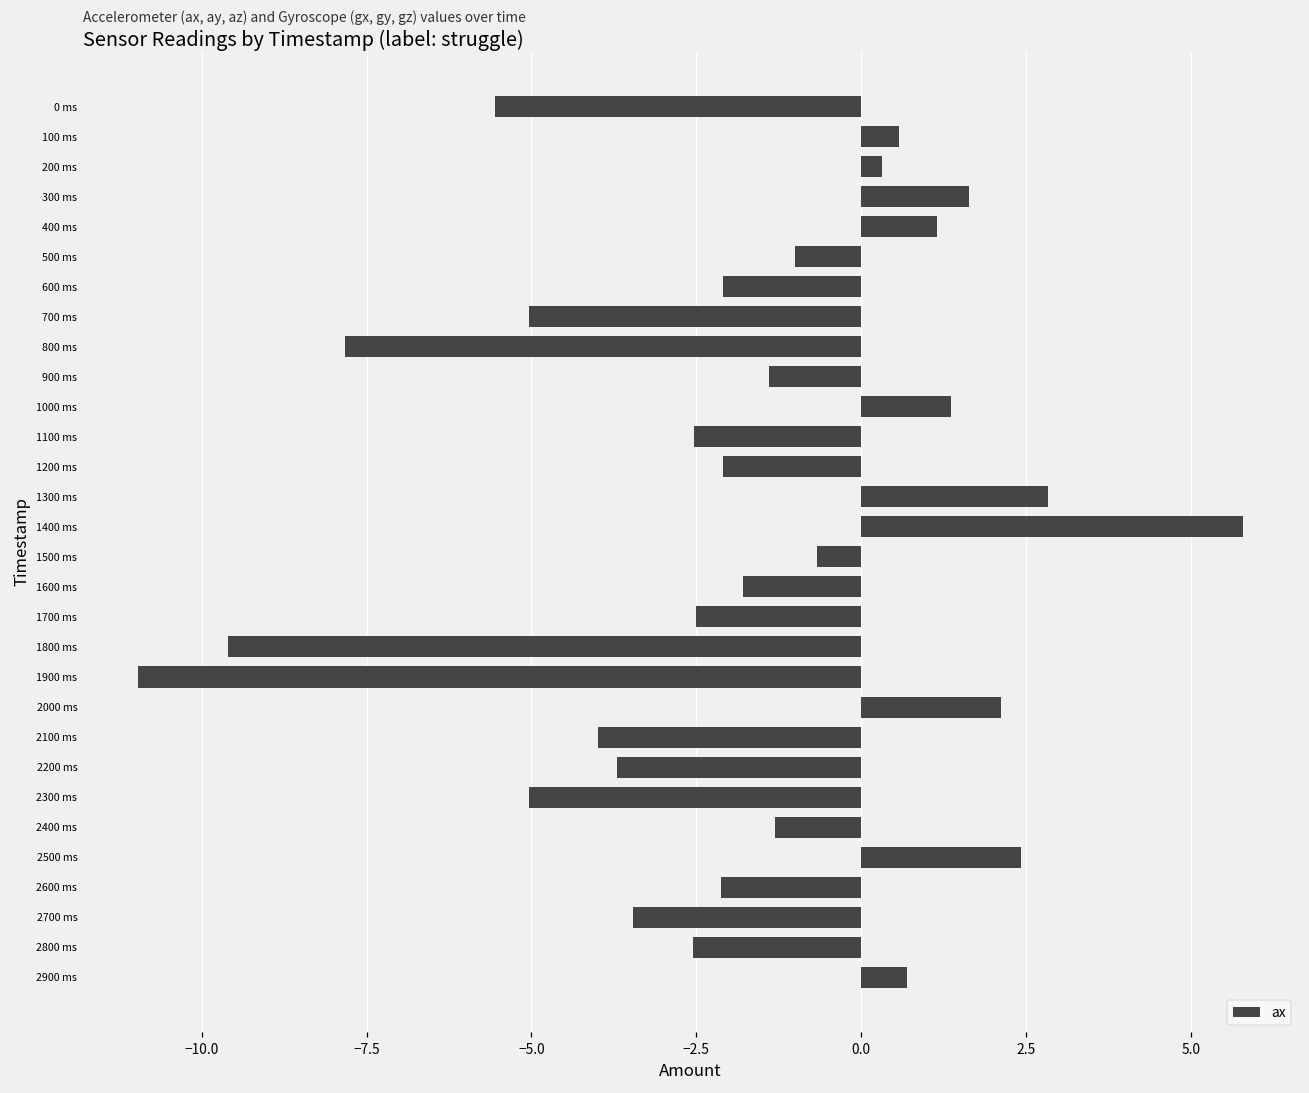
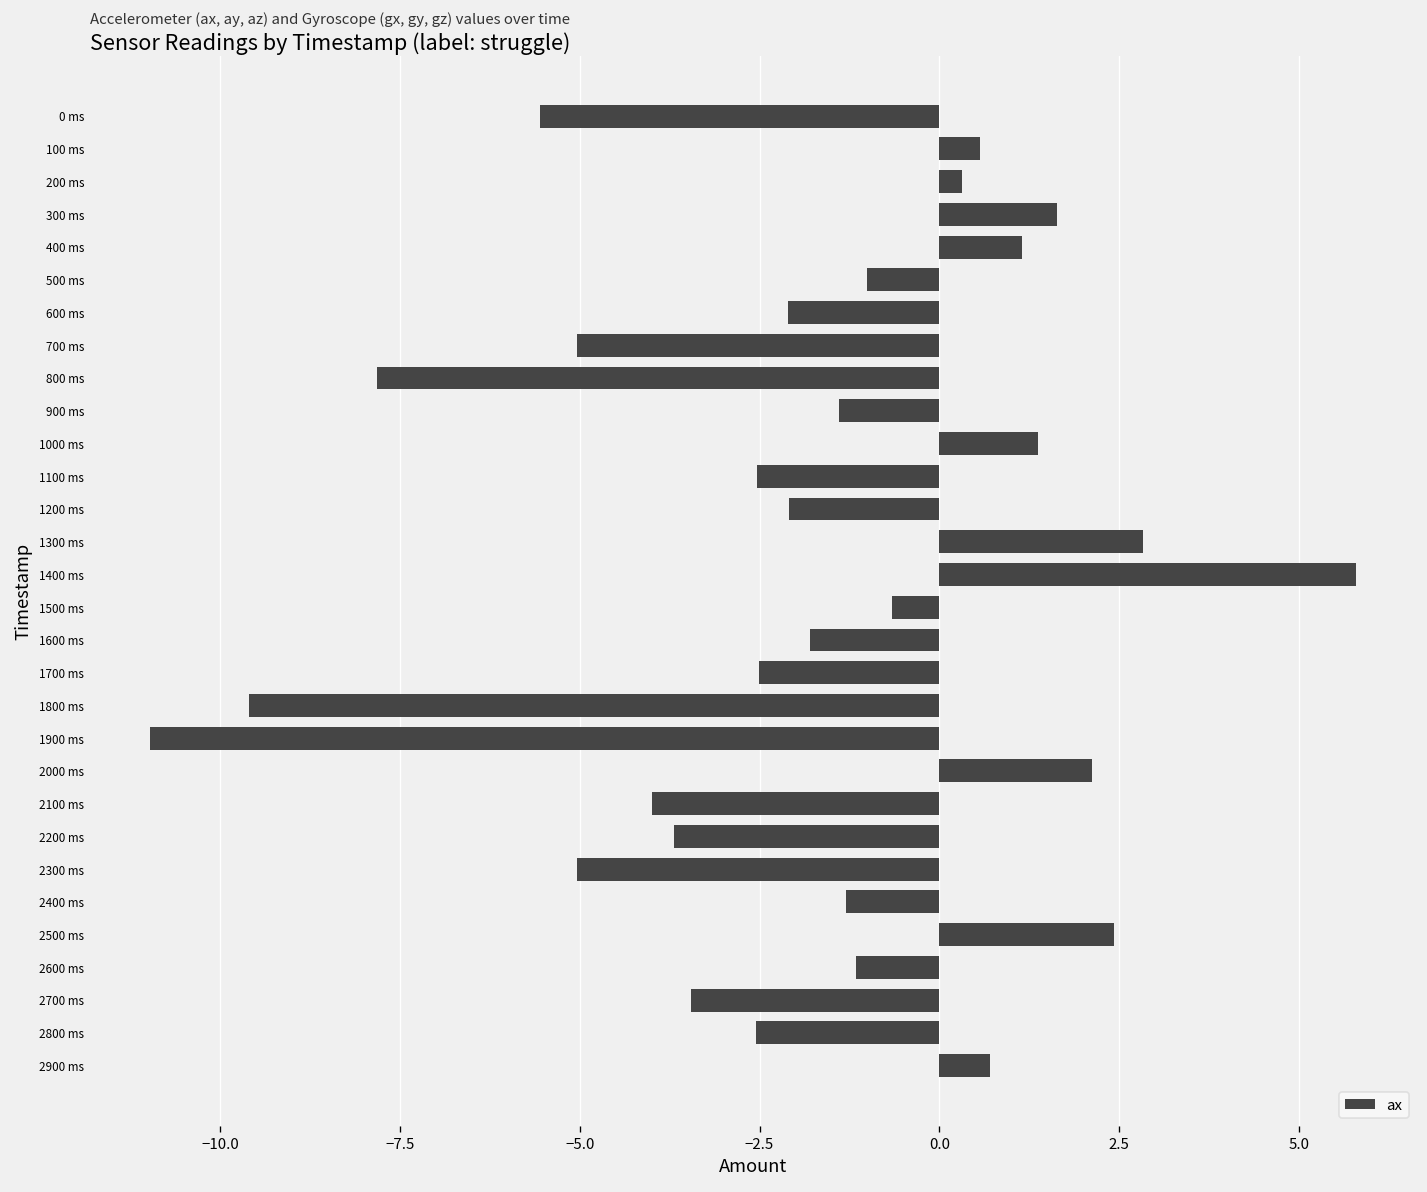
  {
    "0 ms": -5.6,
    "100 ms": 0.6,
    "200 ms": 0.3,
    "300 ms": 1.6,
    "400 ms": 1.1,
    "500 ms": -1.0,
    "600 ms": -2.1,
    "700 ms": -5.0,
    "800 ms": -7.8,
    "900 ms": -1.4,
    "1000 ms": 1.4,
    "1100 ms": -2.5,
    "1200 ms": -2.1,
    "1300 ms": 2.8,
    "1400 ms": 5.8,
    "1500 ms": -0.7,
    "1600 ms": -1.8,
    "1700 ms": -2.5,
    "1800 ms": -9.6,
    "1900 ms": -11.0,
    "2000 ms": 2.1,
    "2100 ms": -4.0,
    "2200 ms": -3.7,
    "2300 ms": -5.0,
    "2400 ms": -1.3,
    "2500 ms": 2.4,
-   "2600 ms": -2.1,
+   "2600 ms": -1.2,
    "2700 ms": -3.5,
    "2800 ms": -2.5,
    "2900 ms": 0.7
  }
